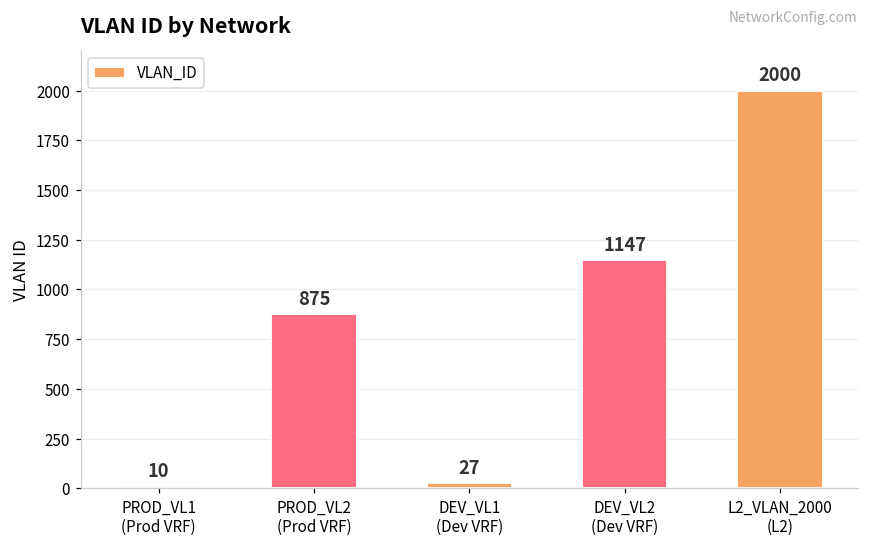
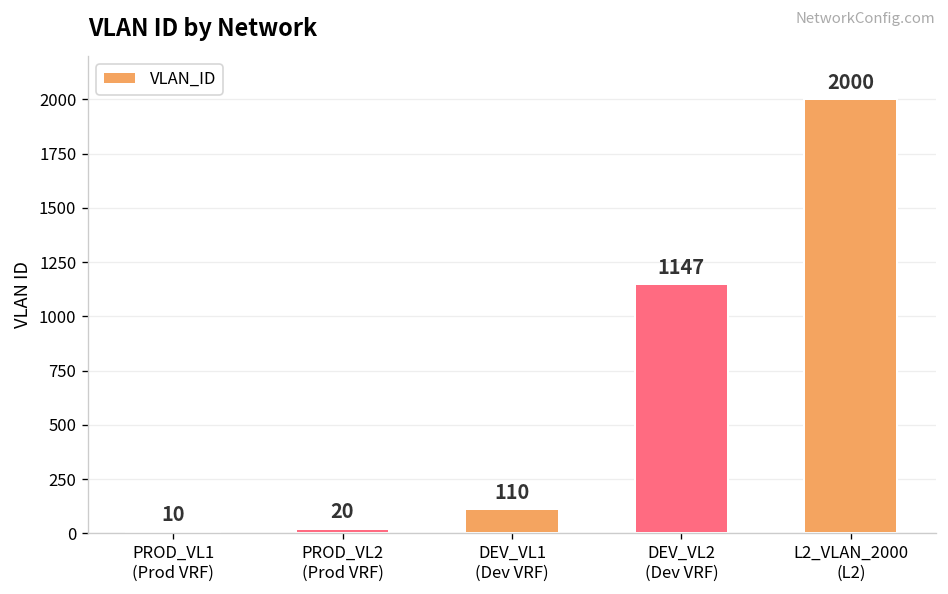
  {
    "PROD_VL1 (Prod VRF)": 10,
-   "PROD_VL2 (Prod VRF)": 875,
-   "DEV_VL1 (Dev VRF)": 27,
+   "PROD_VL2 (Prod VRF)": 20,
+   "DEV_VL1 (Dev VRF)": 110,
    "DEV_VL2 (Dev VRF)": 1147,
    "L2_VLAN_2000 (L2)": 2000
  }
